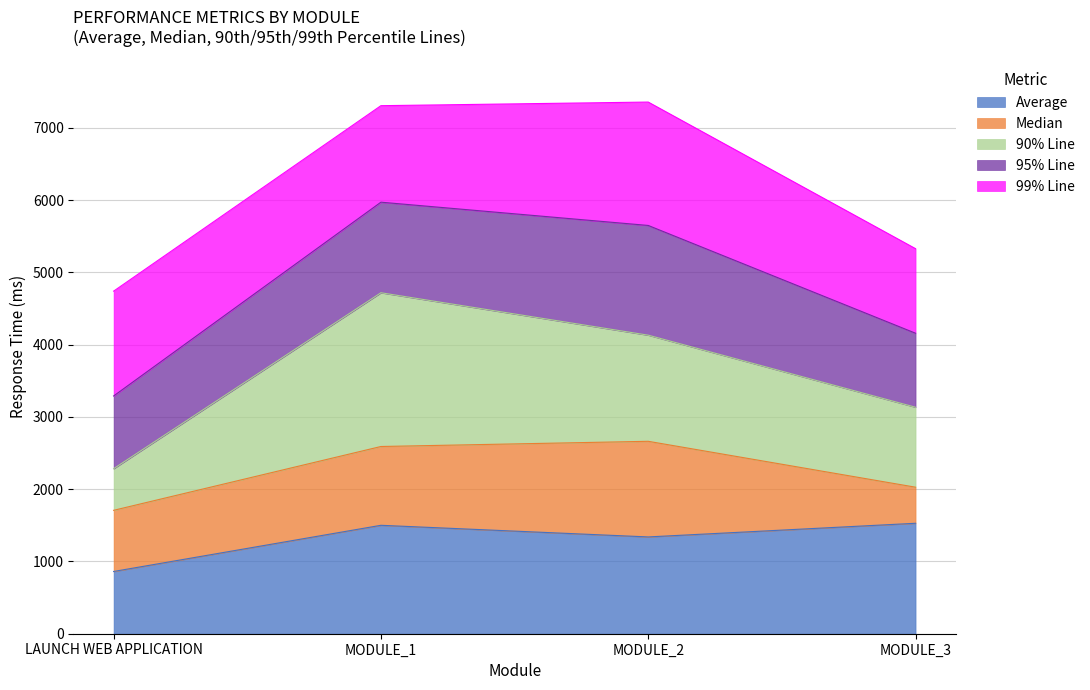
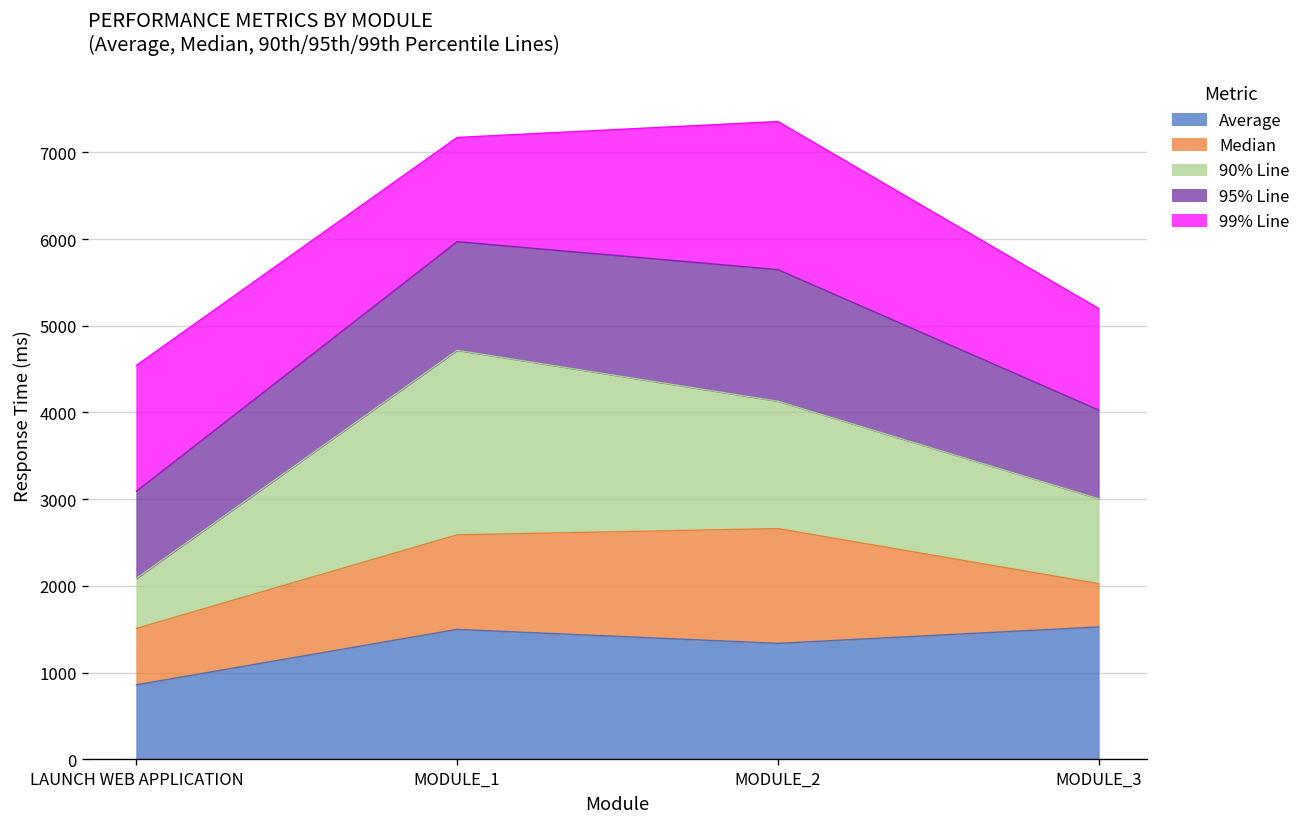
  {
    "Average": {
      "LAUNCH WEB APPLICATION": 900,
      "MODULE_1": 1500,
      "MODULE_2": 1300,
      "MODULE_3": 1500
    },
    "Median": {
-     "LAUNCH WEB APPLICATION": 800,
+     "LAUNCH WEB APPLICATION": 700,
      "MODULE_1": 1100,
      "MODULE_2": 1300,
      "MODULE_3": 500
    },
    "90% Line": {
      "LAUNCH WEB APPLICATION": 600,
      "MODULE_1": 2100,
      "MODULE_2": 1500,
-     "MODULE_3": 1100
+     "MODULE_3": 1000
    },
    "95% Line": {
      "LAUNCH WEB APPLICATION": 1000,
      "MODULE_1": 1300,
      "MODULE_2": 1500,
      "MODULE_3": 1000
    },
    "99% Line": {
      "LAUNCH WEB APPLICATION": 1500,
-     "MODULE_1": 1300,
+     "MODULE_1": 1200,
      "MODULE_2": 1700,
      "MODULE_3": 1200
    }
  }
